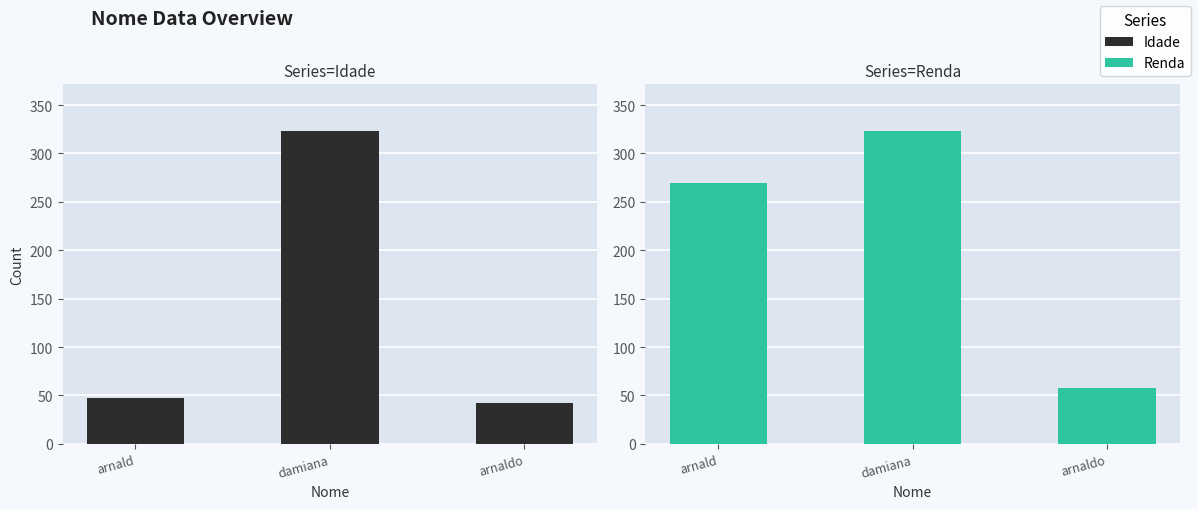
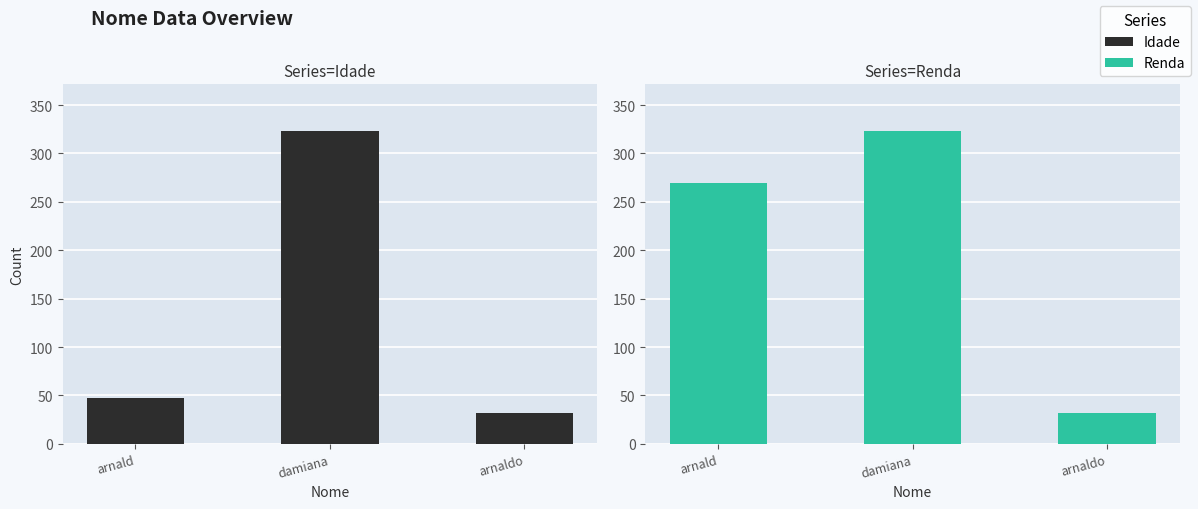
  {
    "Series=Idade": {
      "arnald": 50,
      "damiana": 320,
-     "arnaldo": 40
+     "arnaldo": 30
    },
    "Series=Renda": {
      "arnald": 270,
      "damiana": 320,
-     "arnaldo": 60
+     "arnaldo": 30
    }
  }
